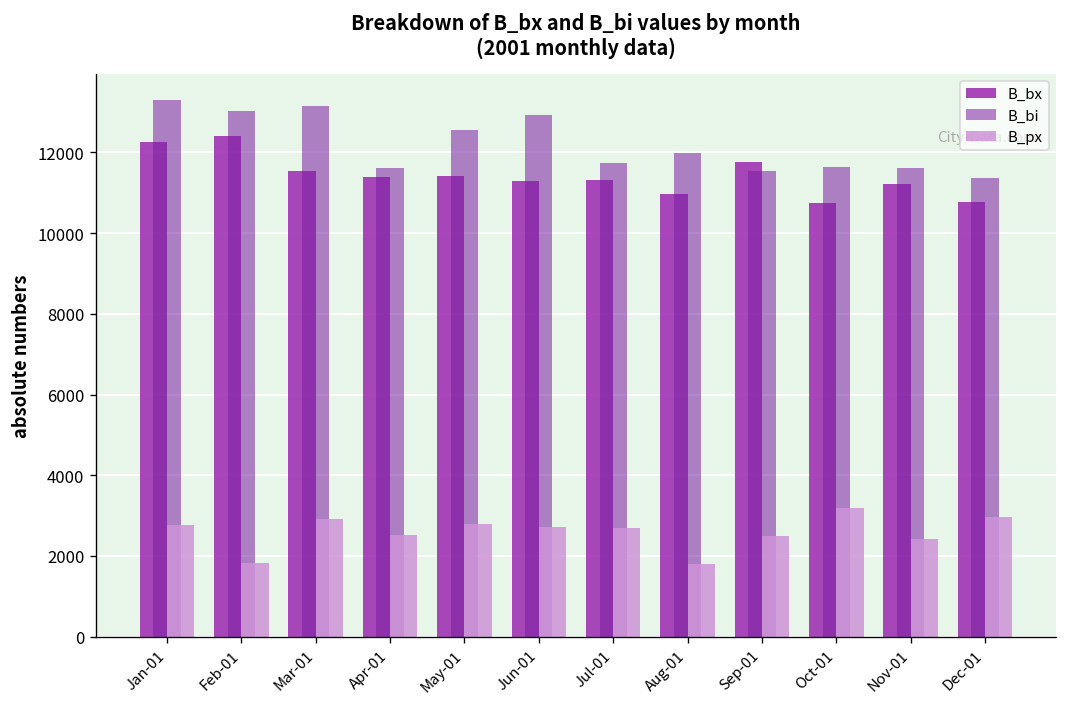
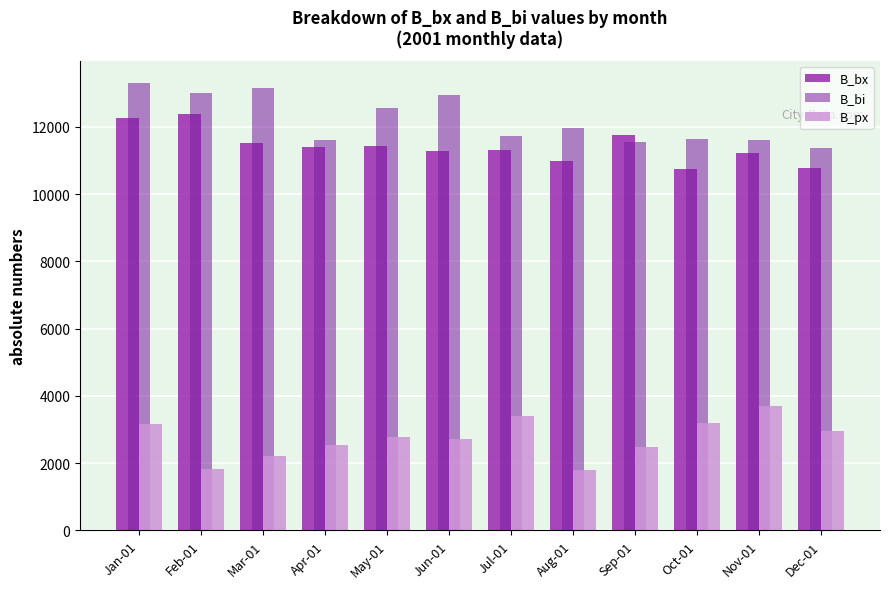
  {
    "B_px": {
-     "Jan-01": 2800,
+     "Jan-01": 3200,
      "Feb-01": 1800,
-     "Mar-01": 2900,
+     "Mar-01": 2200,
      "Apr-01": 2500,
      "May-01": 2800,
      "Jun-01": 2700,
-     "Jul-01": 2700,
+     "Jul-01": 3400,
      "Aug-01": 1800,
      "Sep-01": 2500,
      "Oct-01": 3200,
-     "Nov-01": 2400,
+     "Nov-01": 3700,
      "Dec-01": 3000
    }
  }
